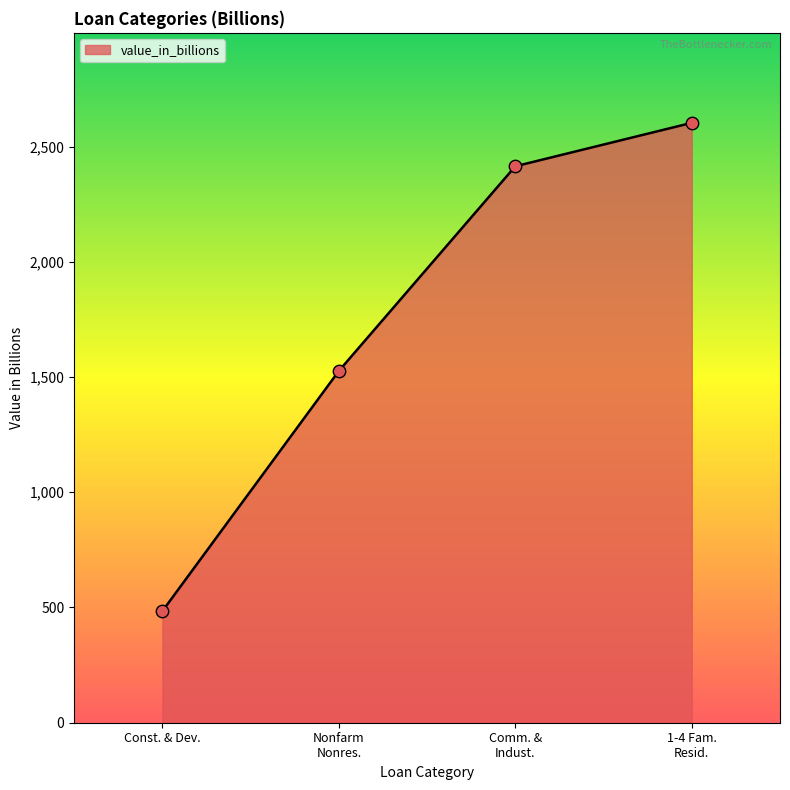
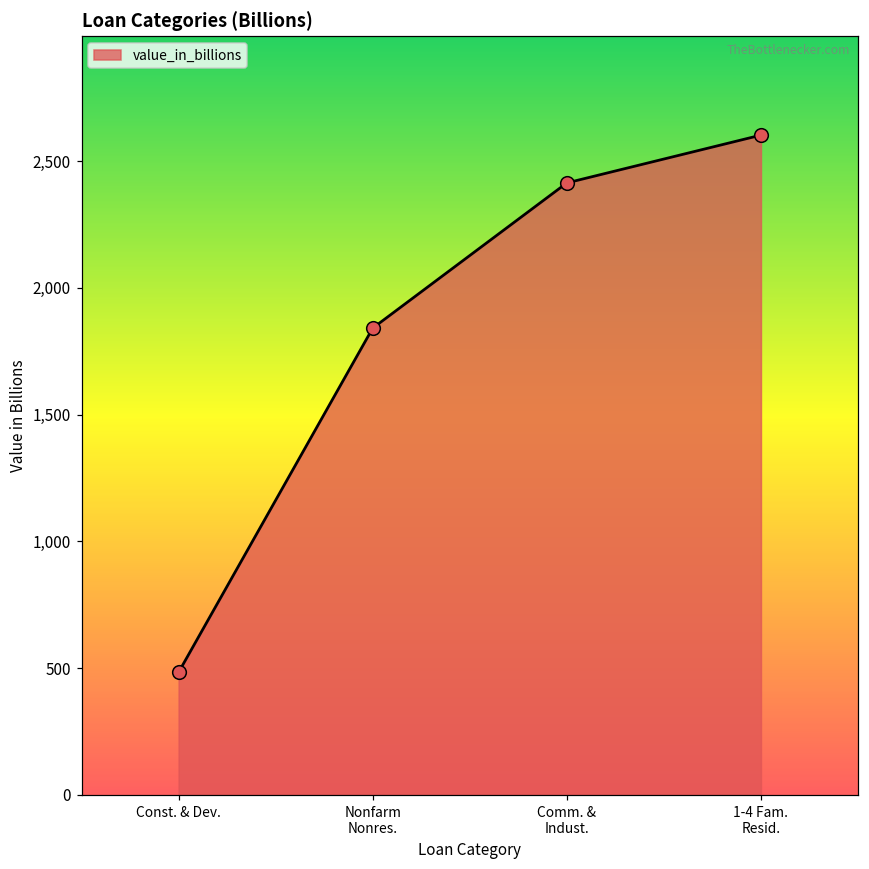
  {
    "Const. & Dev.": "480",
-   "Nonfarm Nonres.": "1,530",
+   "Nonfarm Nonres.": "1,840",
    "Comm. & Indust.": "2,410",
    "1-4 Fam. Resid.": "2,600"
  }
